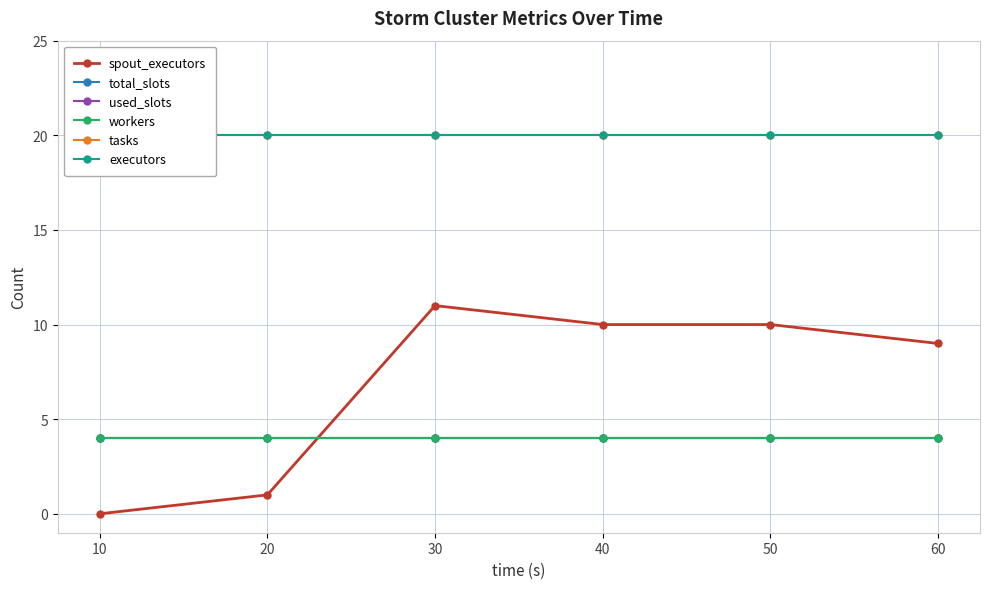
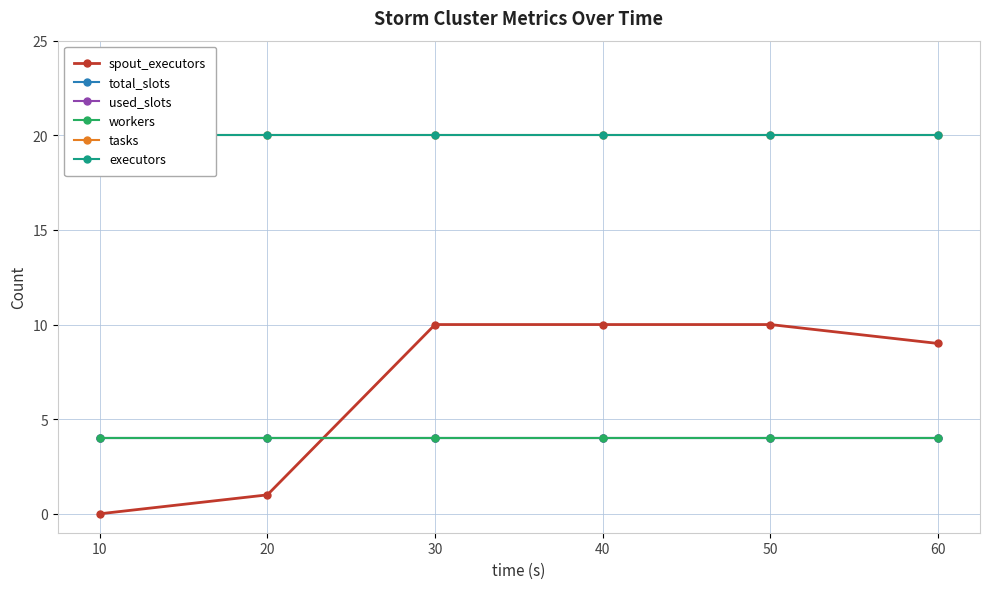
  {
    "spout_executors": {
      "10": 0,
      "20": 1,
-     "30": 11,
+     "30": 10,
      "40": 10,
      "50": 10,
      "60": 9
    }
  }
